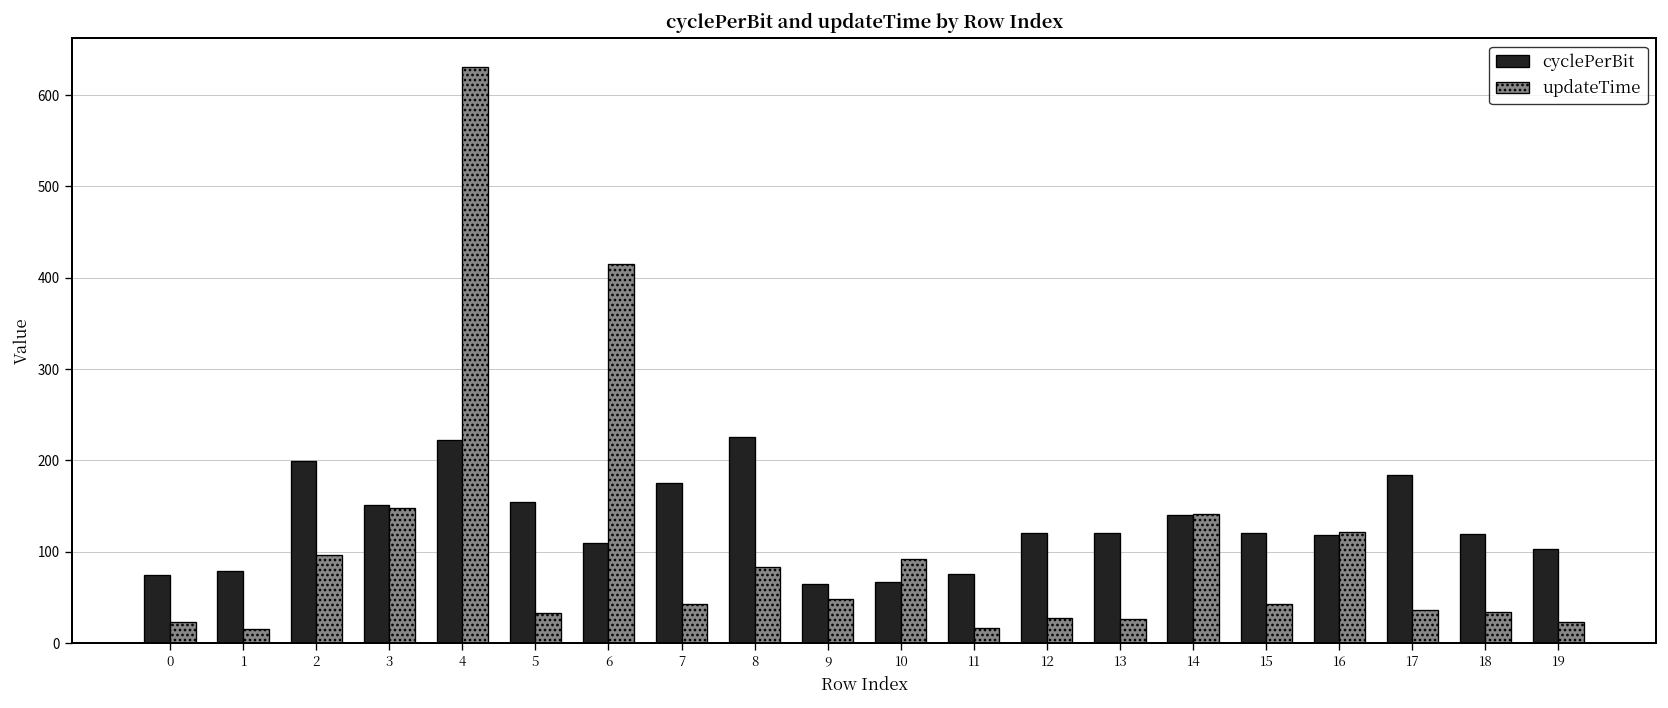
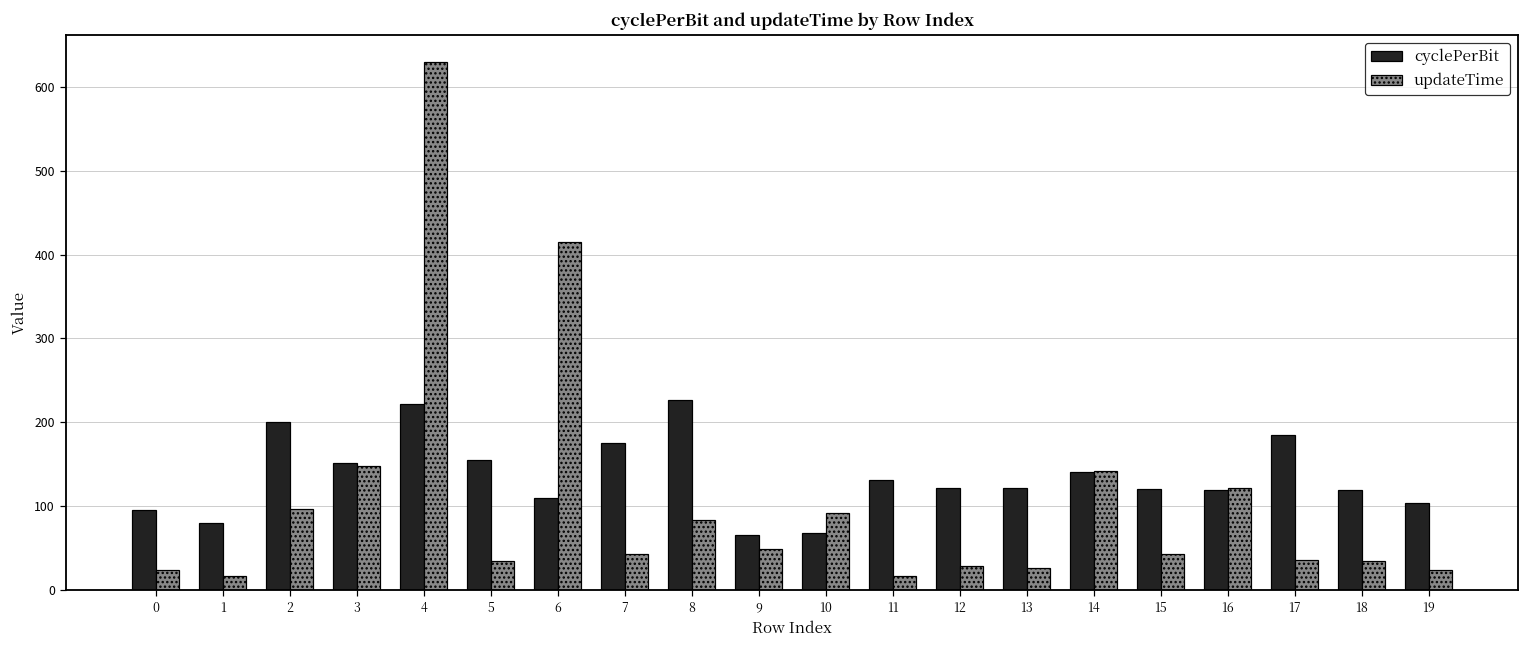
  {
    "cyclePerBit": {
-     "0": 70,
+     "0": 90,
      "1": 80,
      "2": 200,
      "3": 150,
      "4": 220,
      "5": 150,
      "6": 110,
      "7": 180,
      "8": 230,
      "9": 60,
      "10": 70,
-     "11": 80,
+     "11": 130,
      "12": 120,
      "13": 120,
      "14": 140,
      "15": 120,
      "16": 120,
      "17": 180,
      "18": 120,
      "19": 100
    },
    "updateTime": {
      "0": 20,
      "1": 20,
      "2": 100,
      "3": 150,
      "4": 630,
      "5": 30,
      "6": 410,
      "7": 40,
      "8": 80,
      "9": 50,
      "10": 90,
      "11": 20,
      "12": 30,
      "13": 30,
      "14": 140,
      "15": 40,
      "16": 120,
      "17": 40,
      "18": 30,
      "19": 20
    }
  }
